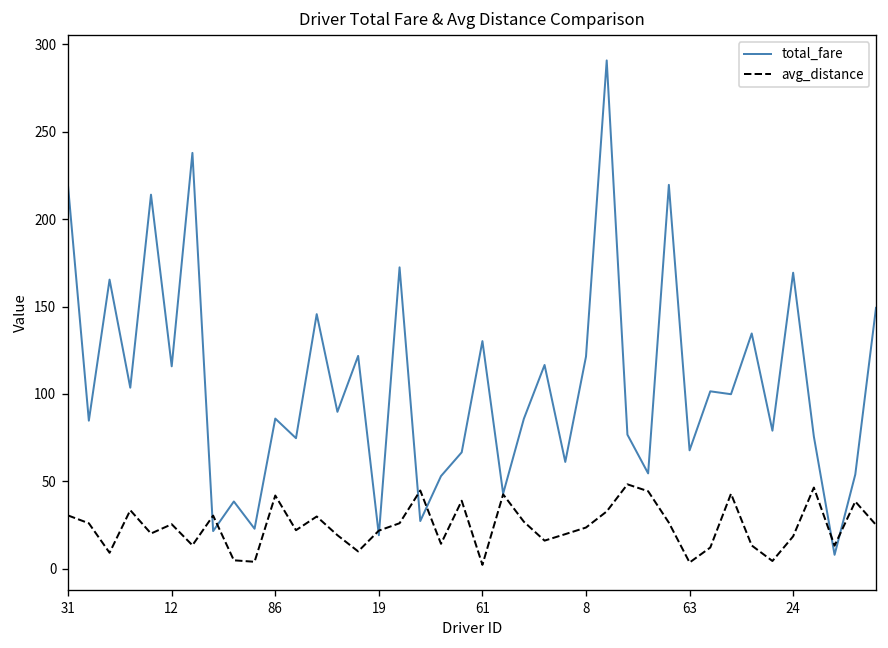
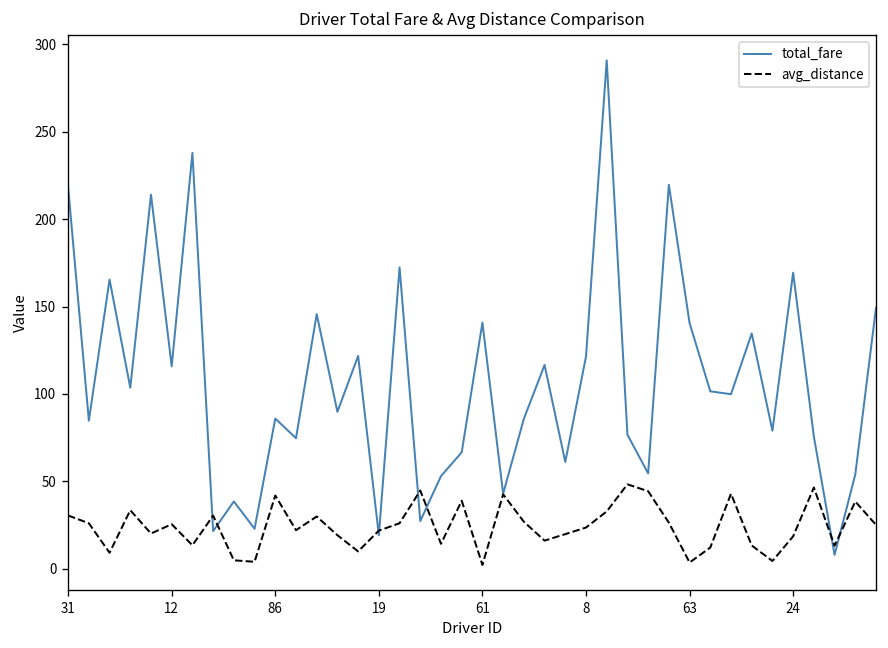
  {
    "total_fare": {
      "86": 86,
-     "61": 130,
-     "63": 68
+     "61": 141,
+     "63": 141
    },
    "avg_distance": {
      "86": 42,
      "61": 2,
      "63": 4
    }
  }
